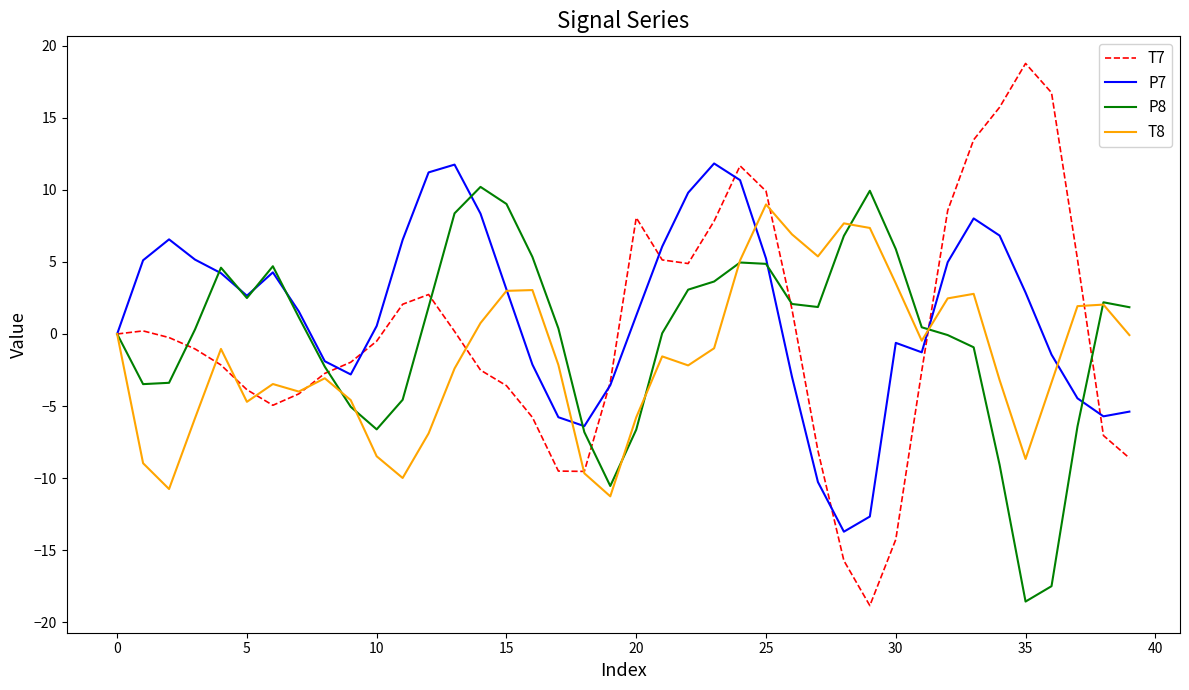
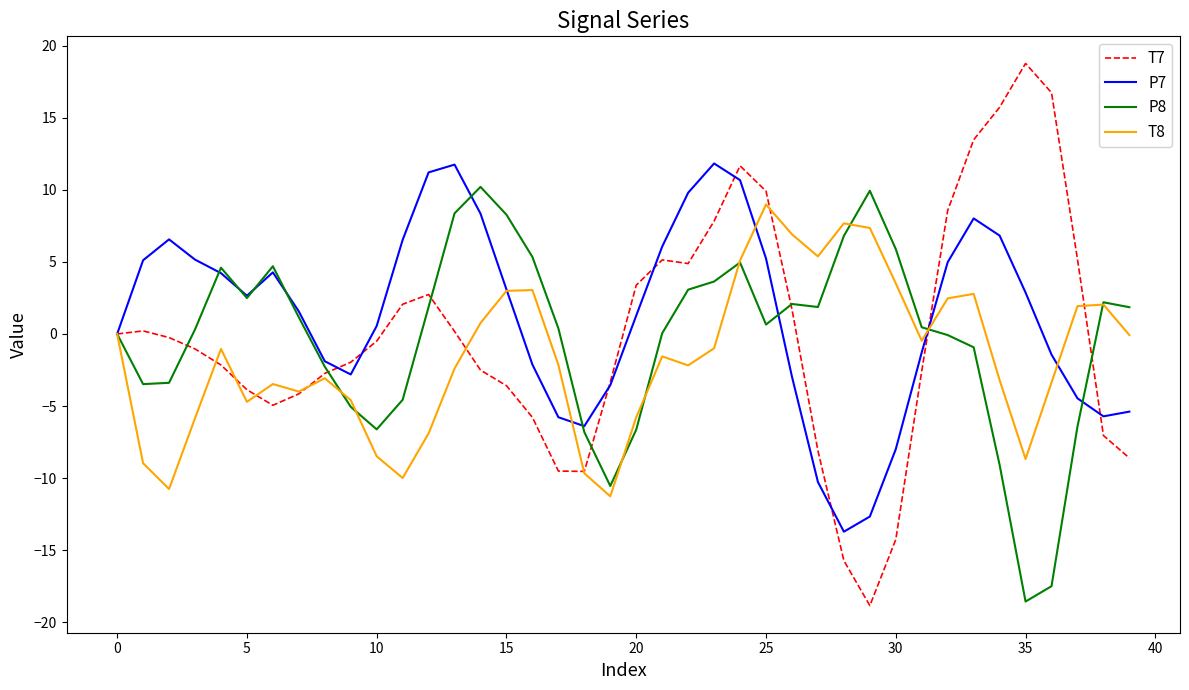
  {
    "T7": {
      "5": -3.9,
      "10": -0.5,
      "15": -3.6,
-     "20": 8.1,
+     "20": 3.4,
      "25": 9.9,
      "30": -14.3,
      "35": 18.8
    },
    "P7": {
      "10": 0.6,
      "20": 1.3,
      "25": 5.2,
-     "30": -0.6,
+     "30": -8.0,
      "35": 2.9
    },
    "P8": {
      "10": -6.6,
-     "15": 9.0,
+     "15": 8.3,
      "20": -6.6,
-     "25": 4.9,
+     "25": 0.7,
      "30": 5.9,
      "35": -18.6
    },
    "T8": {
      "5": -4.7,
      "10": -8.5,
      "20": -5.8,
      "25": 9.0,
      "30": 3.5,
      "35": -8.7
    }
  }
